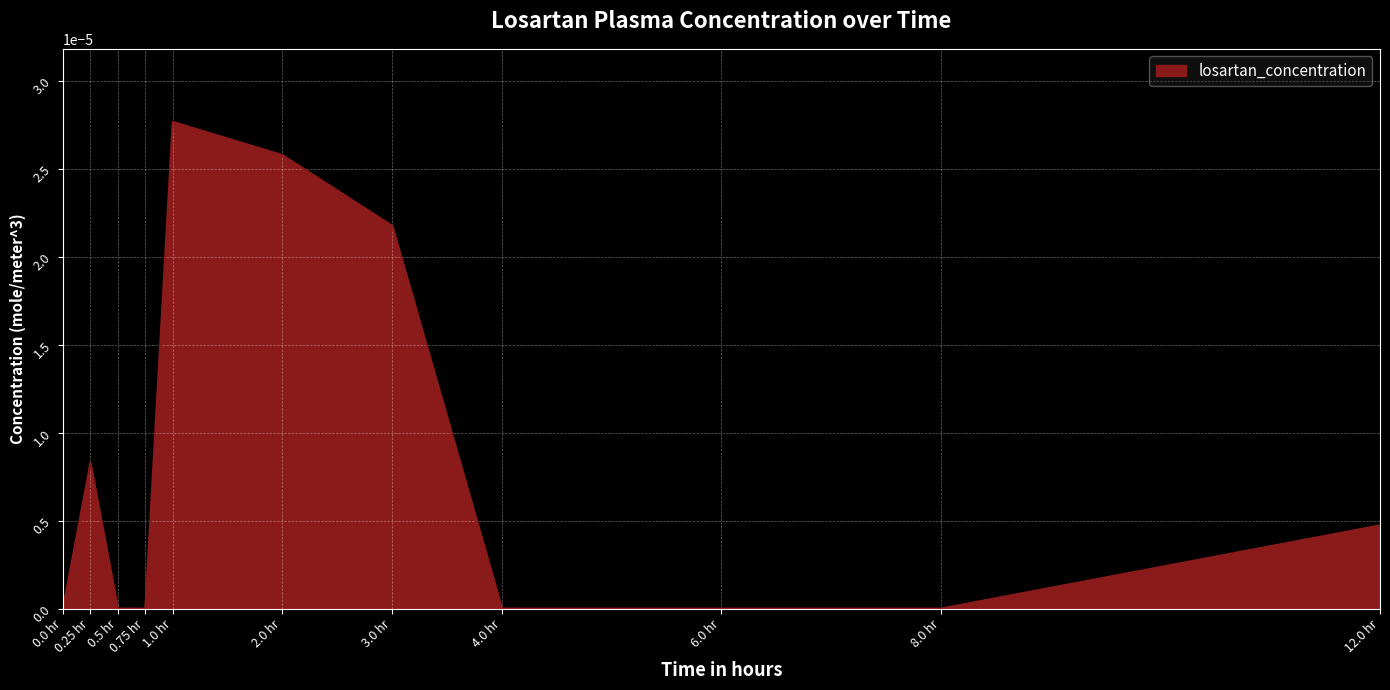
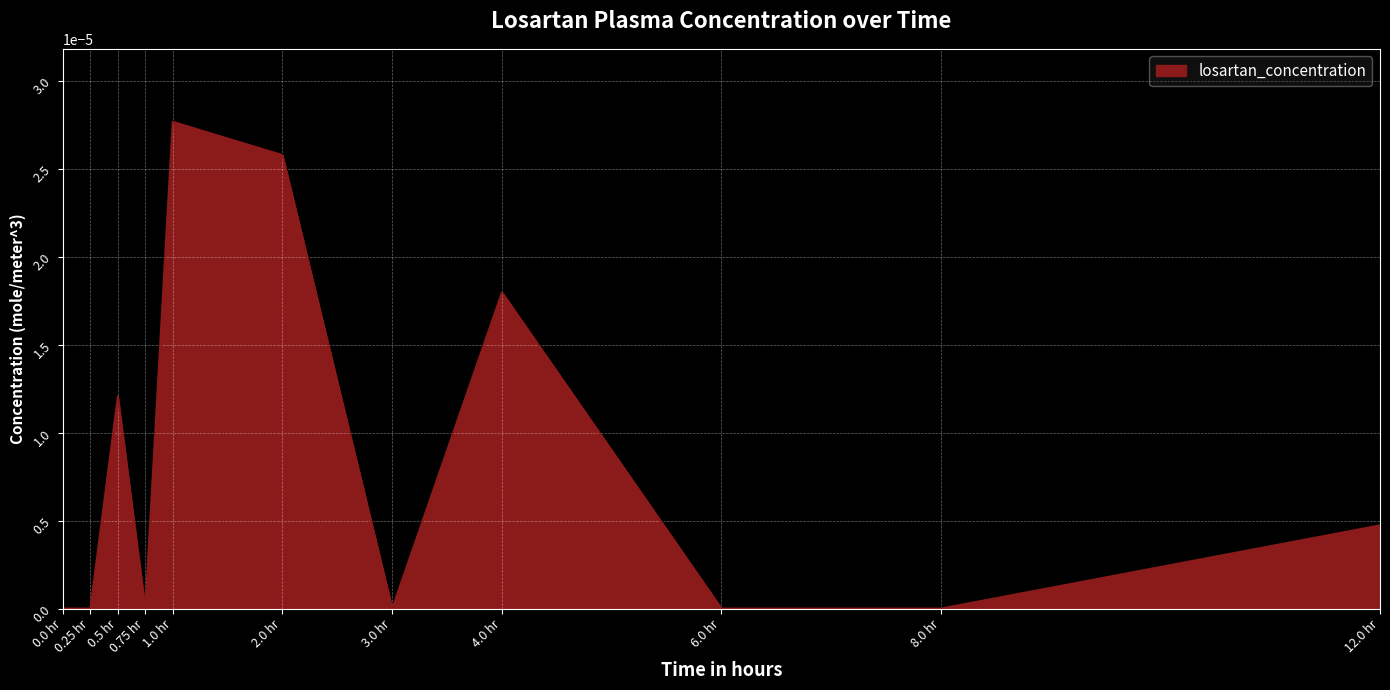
  {
    "0.0 hr": 0.00000,
-   "0.25 hr": 0.00001,
-   "0.5 hr": 0.00000,
+   "0.25 hr": 0.00000,
+   "0.5 hr": 0.00001,
    "0.75 hr": 0.00000,
    "1.0 hr": 0.0000277,
    "2.0 hr": 0.0000258,
-   "3.0 hr": 0.00002,
-   "4.0 hr": 0.00000,
+   "3.0 hr": 0.00000,
+   "4.0 hr": 0.00002,
    "6.0 hr": 0.00000,
    "8.0 hr": 0.00000,
    "12.0 hr": 0.0000047
  }
